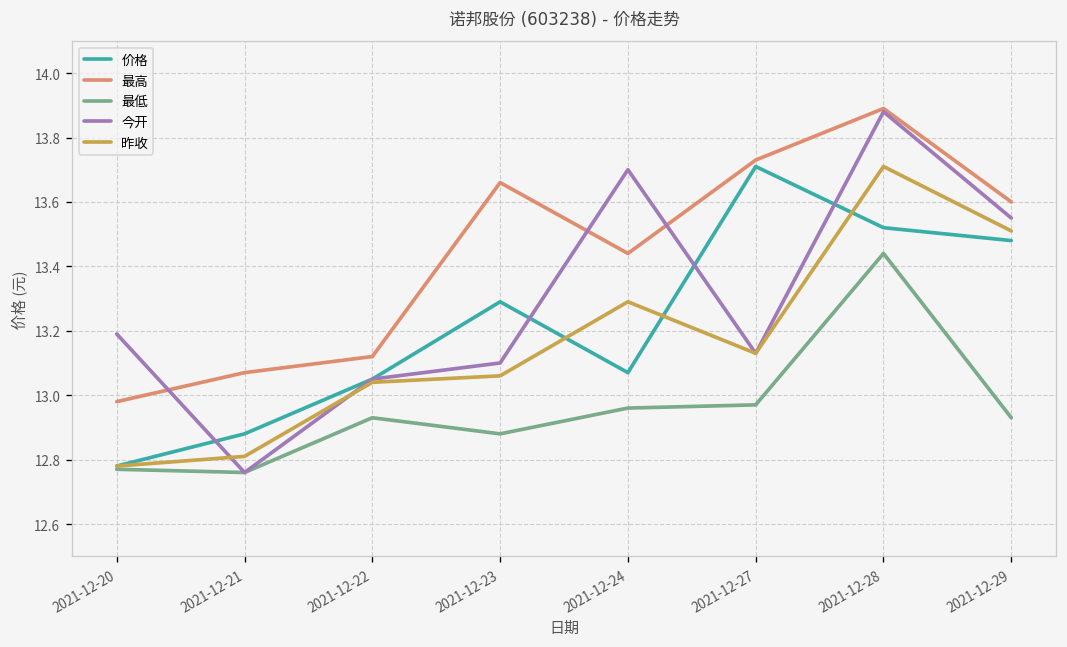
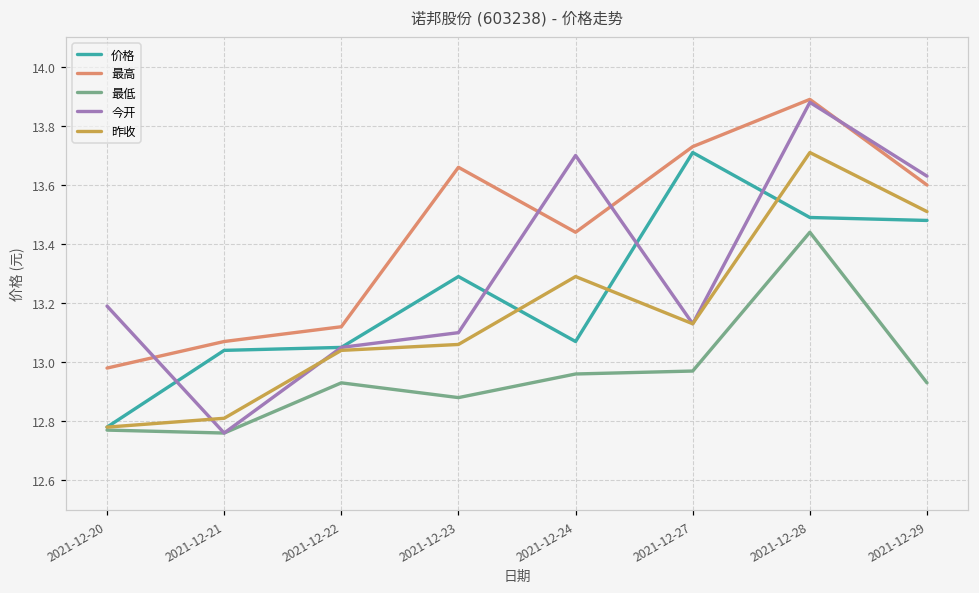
  {
    "价格": {
-     "2021-12-21": 12.88,
+     "2021-12-21": 13.04,
      "2021-12-23": 13.29,
      "2021-12-24": 13.07,
      "2021-12-27": 13.71,
-     "2021-12-28": 13.52,
+     "2021-12-28": 13.49,
      "2021-12-29": 13.48
    },
    "最低": {
      "2021-12-20": 12.77,
      "2021-12-22": 12.93,
      "2021-12-23": 12.88,
      "2021-12-24": 12.96,
      "2021-12-27": 12.97,
      "2021-12-28": 13.44,
      "2021-12-29": 12.93
    },
    "今开": {
      "2021-12-20": 13.19,
      "2021-12-23": 13.10,
      "2021-12-24": 13.70,
      "2021-12-28": 13.88,
-     "2021-12-29": 13.55
+     "2021-12-29": 13.63
    }
  }
